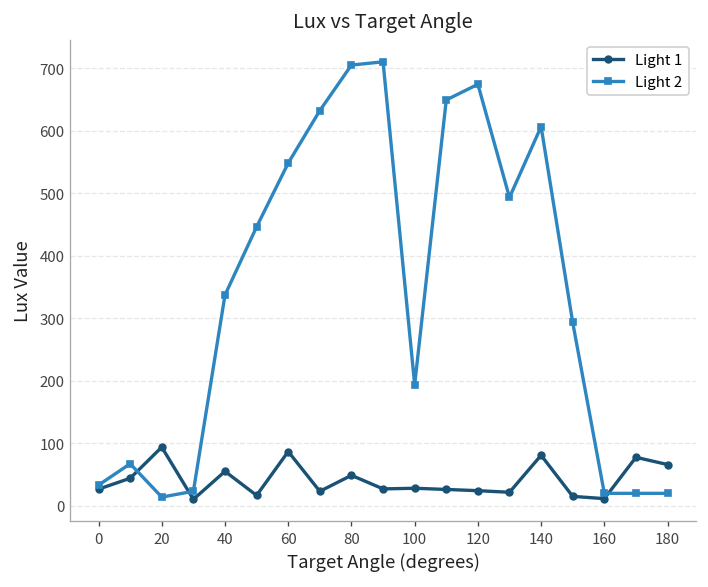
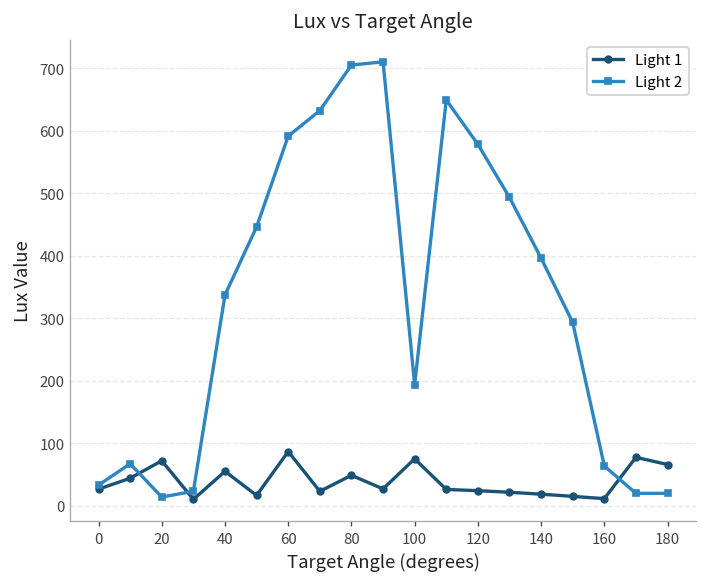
  {
    "Light 1": {
      "0": 30,
-     "20": 90,
+     "20": 70,
      "40": 60,
      "60": 90,
      "80": 50,
-     "100": 30,
+     "100": 80,
      "120": 20,
-     "140": 80,
+     "140": 20,
      "160": 10,
      "180": 70
    },
    "Light 2": {
      "0": 30,
      "20": 10,
      "40": 340,
-     "60": 550,
+     "60": 590,
      "80": 710,
      "100": 190,
-     "120": 670,
-     "140": 610,
-     "160": 20,
+     "120": 580,
+     "140": 400,
+     "160": 60,
      "180": 20
    }
  }
